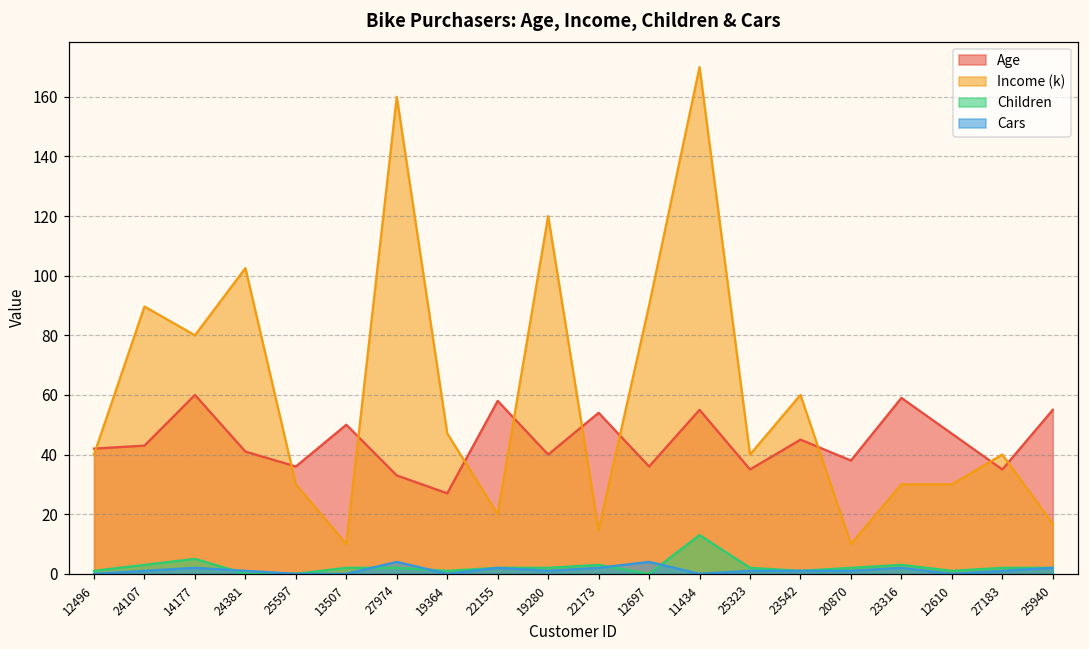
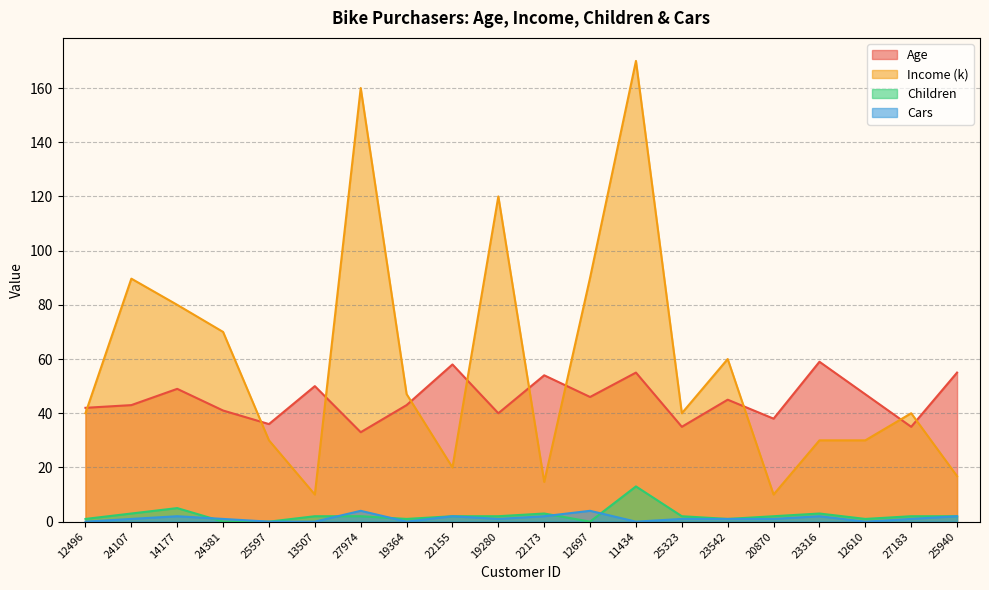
  {
    "Age": {
      "12496": 42,
      "24107": 43,
-     "14177": 60,
+     "14177": 49,
      "24381": 41,
      "25597": 36,
      "13507": 50,
      "27974": 33,
-     "19364": 27,
+     "19364": 43,
      "22155": 58,
      "19280": 40,
      "22173": 54,
-     "12697": 36,
+     "12697": 46,
      "11434": 55,
      "25323": 35,
      "23542": 45,
      "20870": 38,
      "23316": 59,
      "12610": 47,
      "27183": 35,
      "25940": 55
    },
    "Income (k)": {
      "12496": 40,
      "24107": 90,
      "14177": 80,
-     "24381": 103,
+     "24381": 70,
      "25597": 30,
      "13507": 10,
      "27974": 160,
      "19364": 47,
      "22155": 20,
      "19280": 120,
      "22173": 15,
      "12697": 90,
      "11434": 170,
      "25323": 40,
      "23542": 60,
      "20870": 10,
      "23316": 30,
      "12610": 30,
      "27183": 40,
      "25940": 17
    },
    "Children": {
      "12496": 1,
      "24107": 3,
      "14177": 5,
      "24381": 0,
      "13507": 2,
      "27974": 2,
      "19364": 1,
      "19280": 2,
      "22173": 3,
      "12697": 0,
      "11434": 13,
      "25323": 2,
      "20870": 2,
      "23316": 3,
      "12610": 1,
      "27183": 2
    },
    "Cars": {
      "12496": 0,
      "24107": 1,
      "14177": 2,
      "24381": 1,
      "13507": 0,
      "27974": 4,
      "19364": 0,
      "19280": 1,
      "22173": 2,
      "12697": 4,
      "11434": 0,
      "25323": 1,
      "20870": 1,
      "23316": 2,
      "12610": 0,
      "27183": 1
    }
  }
